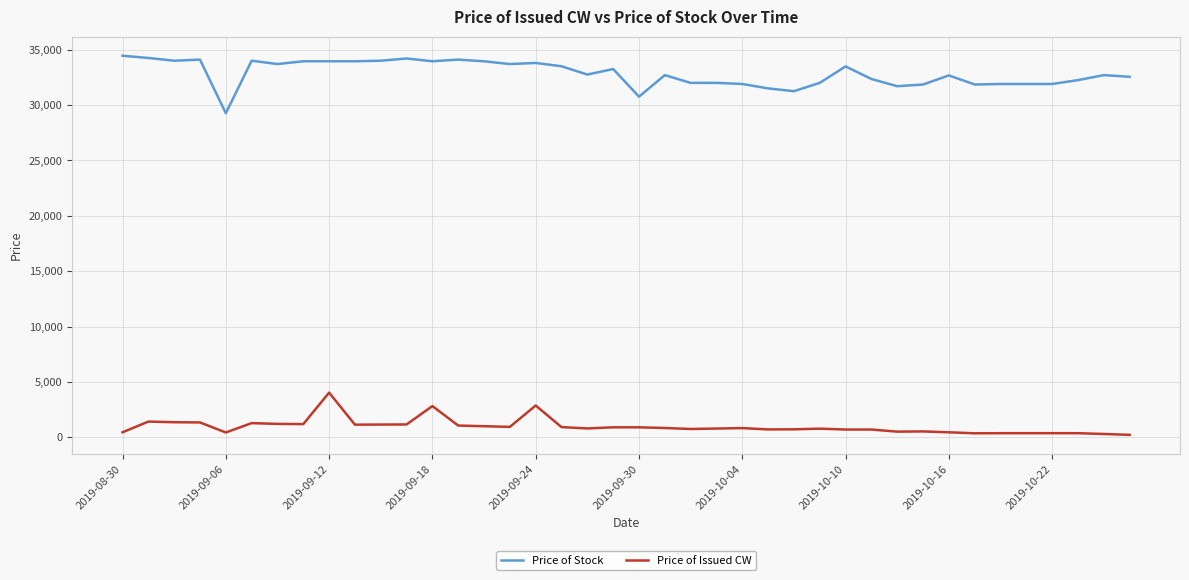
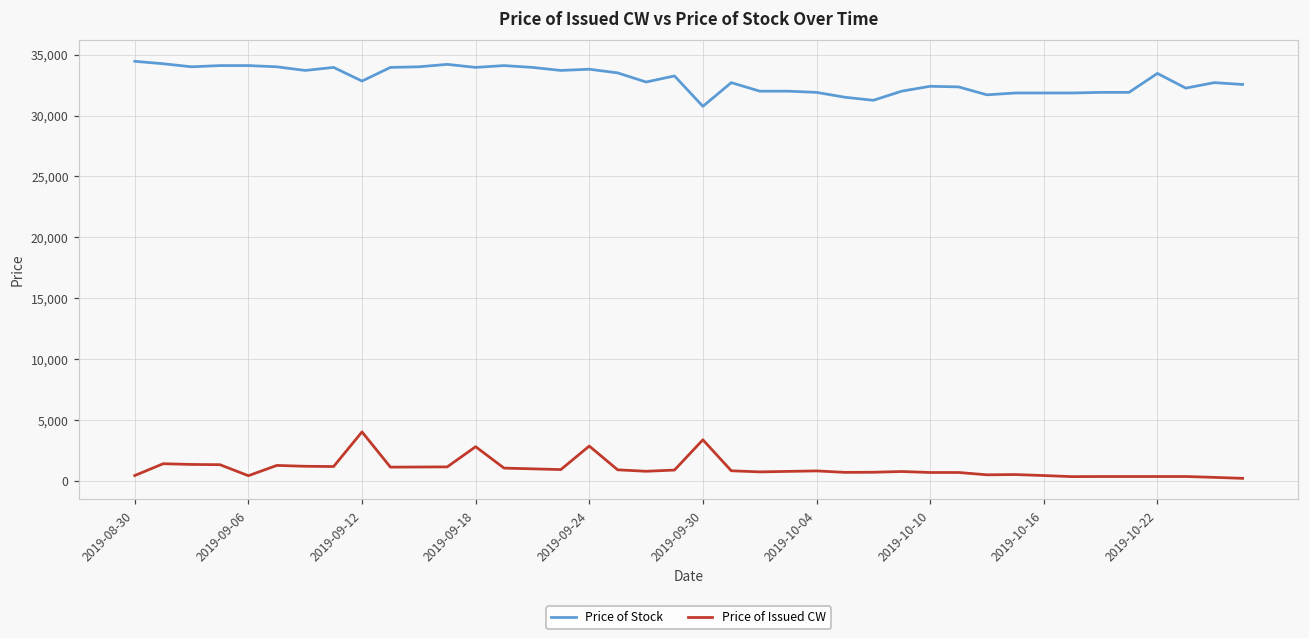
  {
    "Price of Stock": {
      "2019-08-30": "34,500",
-     "2019-09-06": "29,300",
-     "2019-09-12": "34,000",
+     "2019-09-06": "34,100",
+     "2019-09-12": "32,800",
      "2019-09-18": "34,000",
      "2019-09-24": "33,800",
      "2019-09-30": "30,800",
      "2019-10-04": "31,900",
-     "2019-10-10": "33,500",
-     "2019-10-16": "32,700",
-     "2019-10-22": "31,900"
+     "2019-10-10": "32,400",
+     "2019-10-16": "31,900",
+     "2019-10-22": "33,500"
    },
    "Price of Issued CW": {
      "2019-08-30": "400",
      "2019-09-06": "400",
      "2019-09-12": "4,000",
      "2019-09-18": "2,800",
      "2019-09-24": "2,900",
-     "2019-09-30": "900",
+     "2019-09-30": "3,400",
      "2019-10-04": "800",
      "2019-10-10": "700",
      "2019-10-16": "500",
      "2019-10-22": "400"
    }
  }
